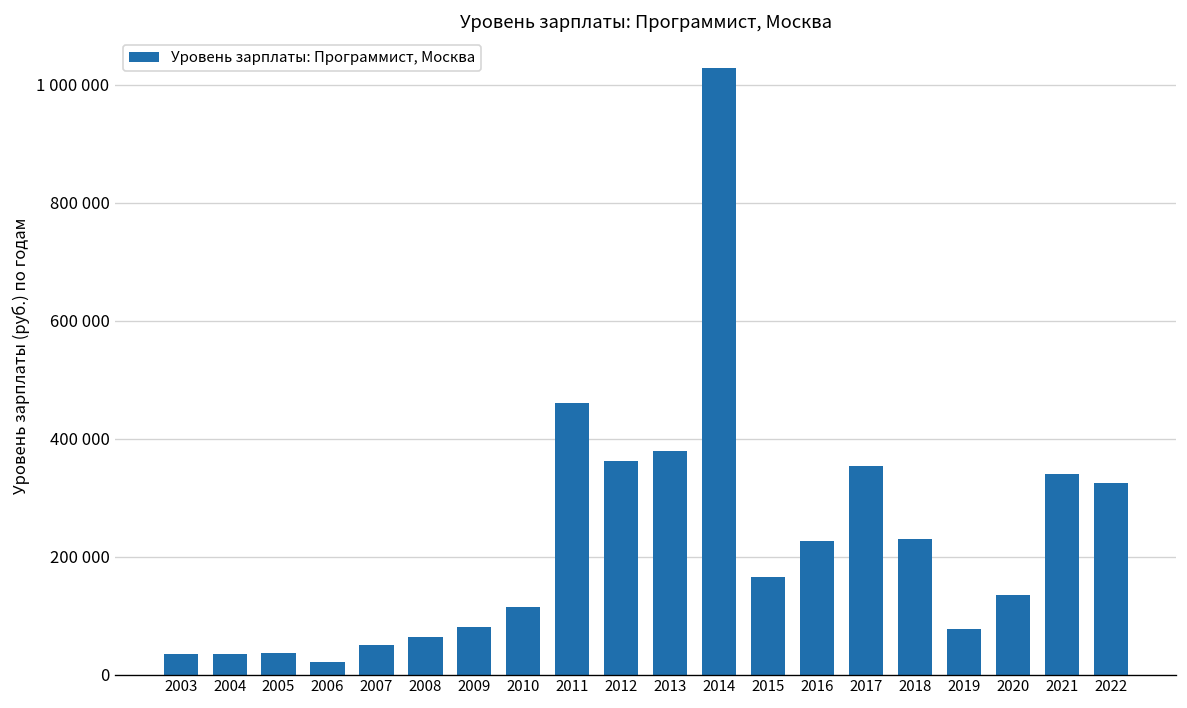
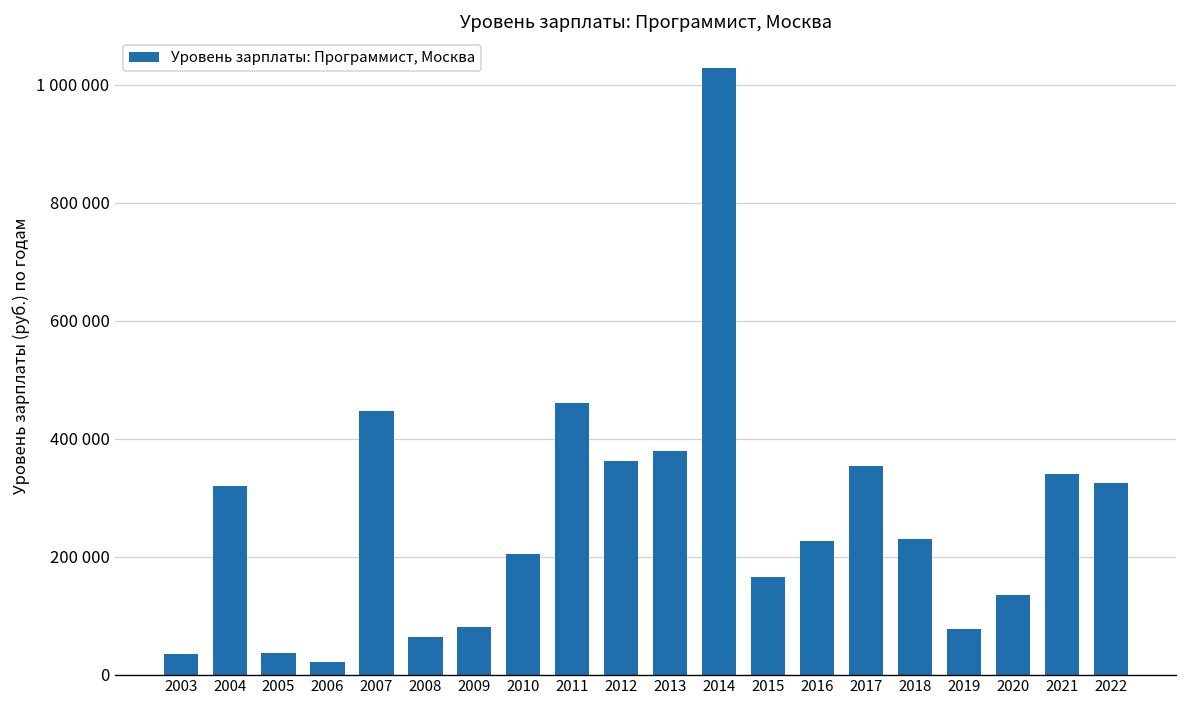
  {
    "2003": 40000,
-   "2004": 40000,
+   "2004": 320000,
    "2005": 40000,
    "2006": 20000,
-   "2007": 50000,
+   "2007": 450000,
    "2008": 60000,
    "2009": 80000,
-   "2010": 110000,
+   "2010": 200000,
    "2011": 460000,
    "2012": 360000,
    "2013": 380000,
    "2014": 1030000,
    "2015": 170000,
    "2016": 230000,
    "2017": 350000,
    "2018": 230000,
    "2019": 80000,
    "2020": 140000,
    "2021": 340000,
    "2022": 330000
  }
